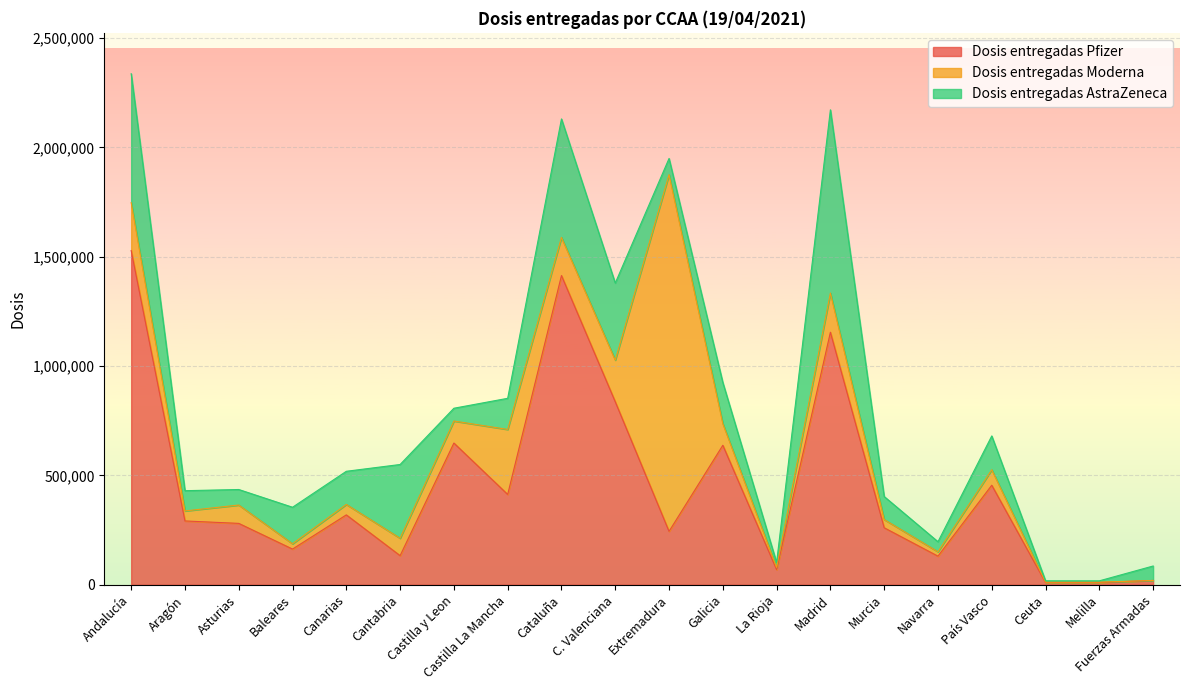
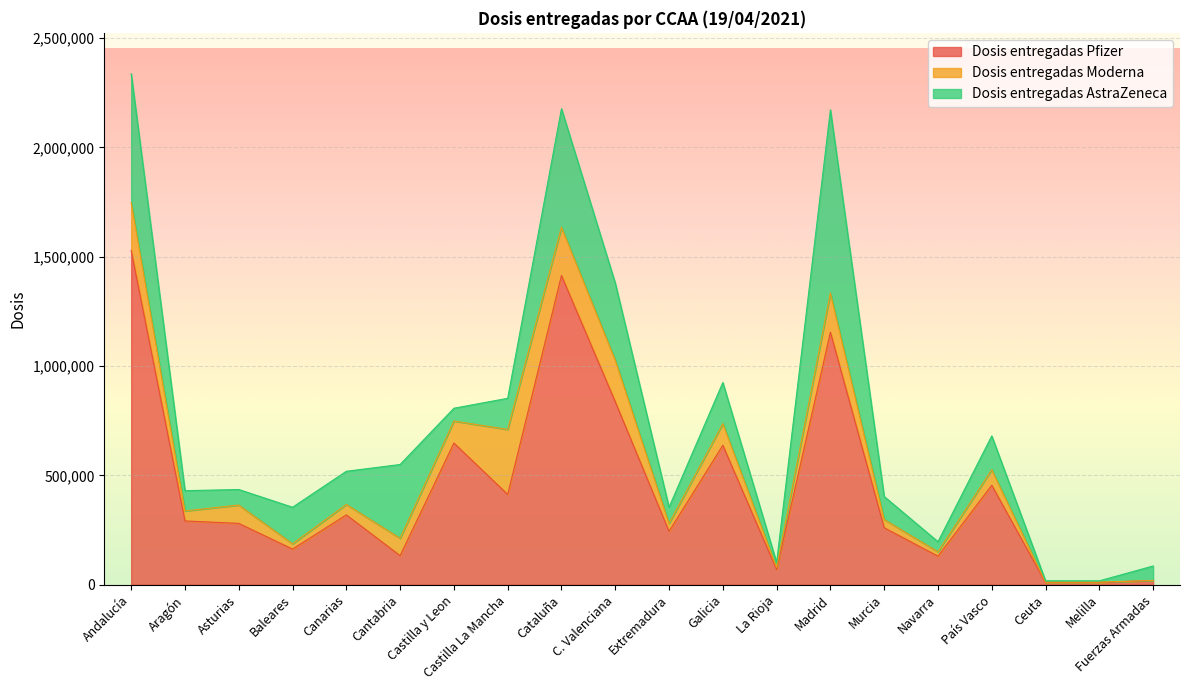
  {
    "Dosis entregadas Pfizer": {
      "Andalucía": "1,530,000",
      "Aragón": "290,000",
      "Asturias": "280,000",
      "Baleares": "160,000",
      "Canarias": "320,000",
      "Cantabria": "130,000",
      "Castilla y Leon": "650,000",
      "Castilla La Mancha": "410,000",
      "Cataluña": "1,410,000",
      "C. Valenciana": "840,000",
      "Extremadura": "240,000",
      "Galicia": "640,000",
      "Madrid": "1,150,000",
      "Murcia": "260,000",
      "Navarra": "130,000",
      "País Vasco": "450,000"
    },
    "Dosis entregadas Moderna": {
      "Andalucía": "220,000",
      "Aragón": "50,000",
      "Asturias": "80,000",
      "Baleares": "20,000",
      "Canarias": "50,000",
      "Cantabria": "80,000",
      "Castilla y Leon": "100,000",
      "Castilla La Mancha": "300,000",
-     "Cataluña": "170,000",
+     "Cataluña": "220,000",
      "C. Valenciana": "190,000",
-     "Extremadura": "1,630,000",
+     "Extremadura": "40,000",
      "Galicia": "100,000",
      "Madrid": "180,000",
      "Murcia": "40,000",
      "Navarra": "20,000",
      "País Vasco": "70,000"
    },
    "Dosis entregadas AstraZeneca": {
      "Andalucía": "590,000",
      "Aragón": "90,000",
      "Asturias": "70,000",
      "Baleares": "170,000",
      "Canarias": "150,000",
      "Cantabria": "340,000",
      "Castilla y Leon": "60,000",
      "Castilla La Mancha": "140,000",
      "Cataluña": "540,000",
      "C. Valenciana": "350,000",
      "Extremadura": "70,000",
      "Galicia": "190,000",
      "La Rioja": "20,000",
      "Madrid": "840,000",
      "Murcia": "110,000",
      "Navarra": "50,000",
      "País Vasco": "150,000",
      "Fuerzas Armadas": "70,000"
    }
  }
